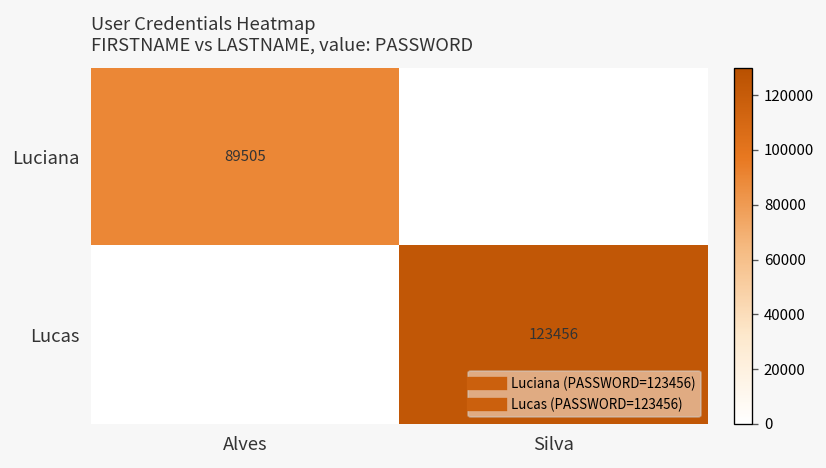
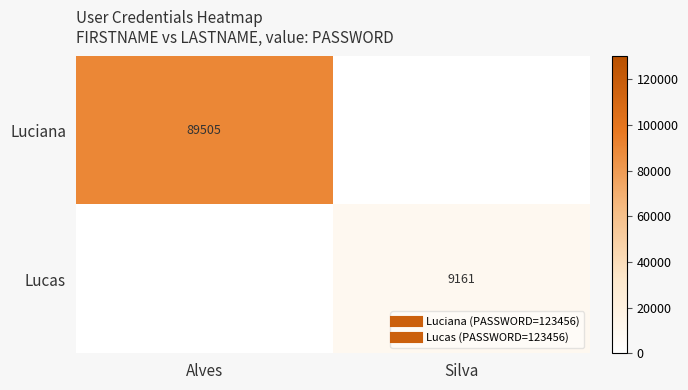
  {
    "Luciana": {
      "Alves": 89505
    },
    "Lucas": {
-     "Silva": 123456
+     "Silva": 9161
    }
  }
